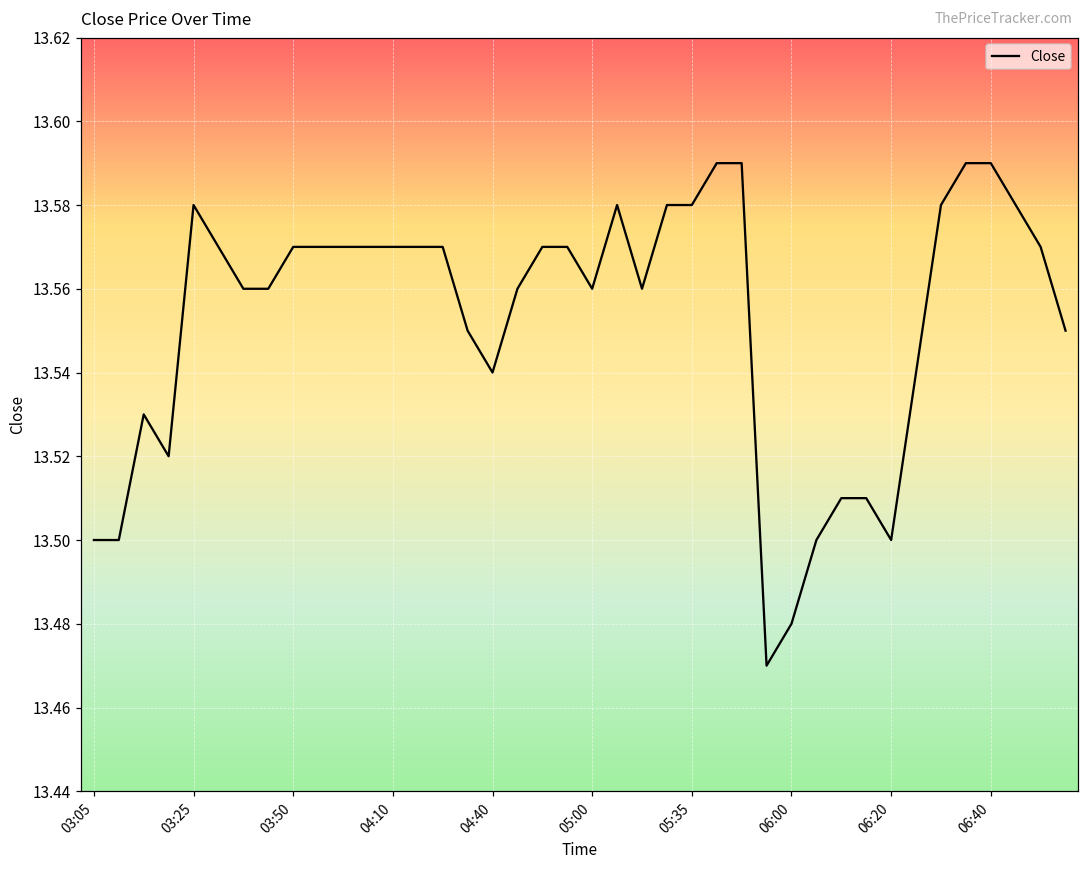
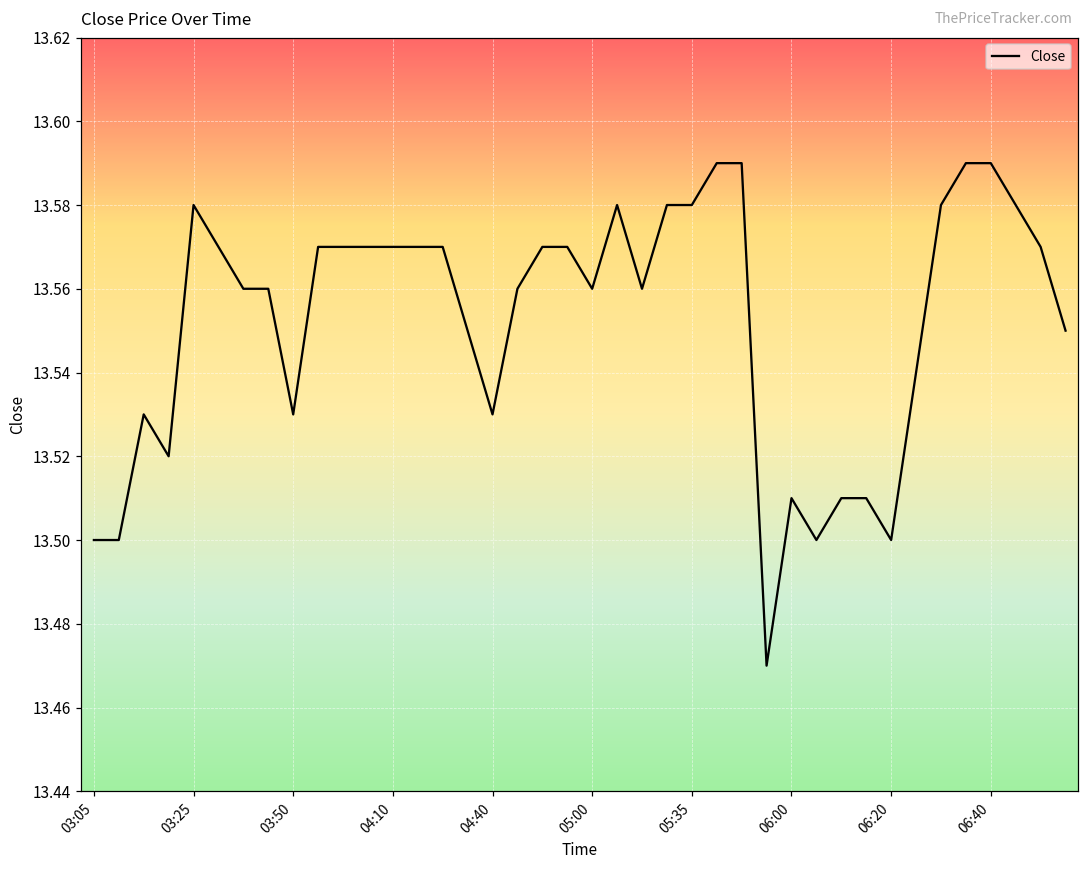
  {
    "03:05": 13.50,
    "03:25": 13.58,
-   "03:50": 13.57,
+   "03:50": 13.53,
    "04:10": 13.57,
-   "04:40": 13.54,
+   "04:40": 13.53,
    "05:00": 13.56,
    "05:35": 13.58,
-   "06:00": 13.48,
+   "06:00": 13.51,
    "06:20": 13.50,
    "06:40": 13.59
  }
